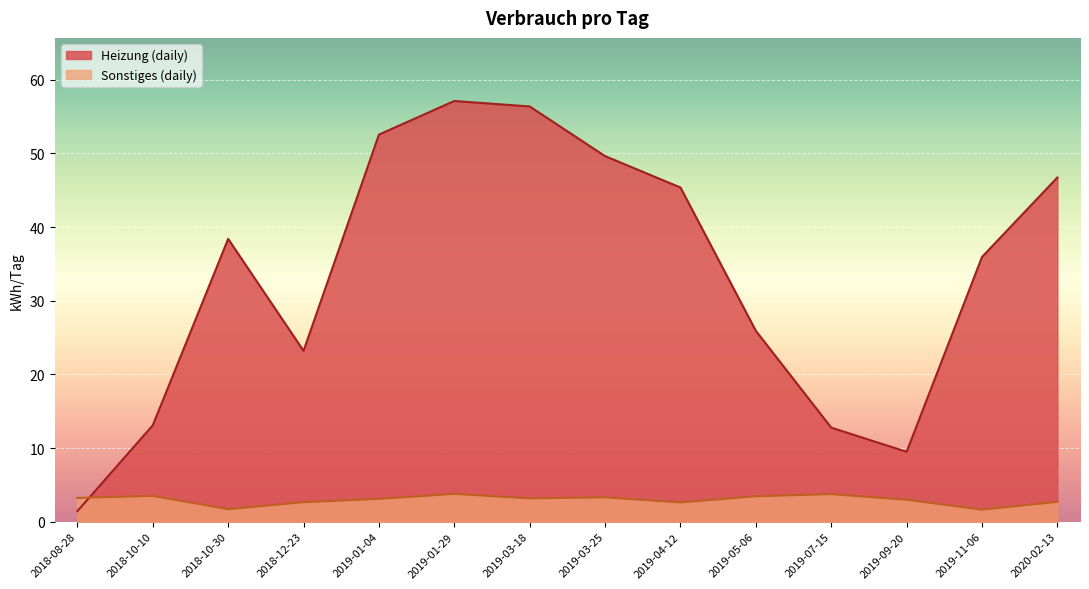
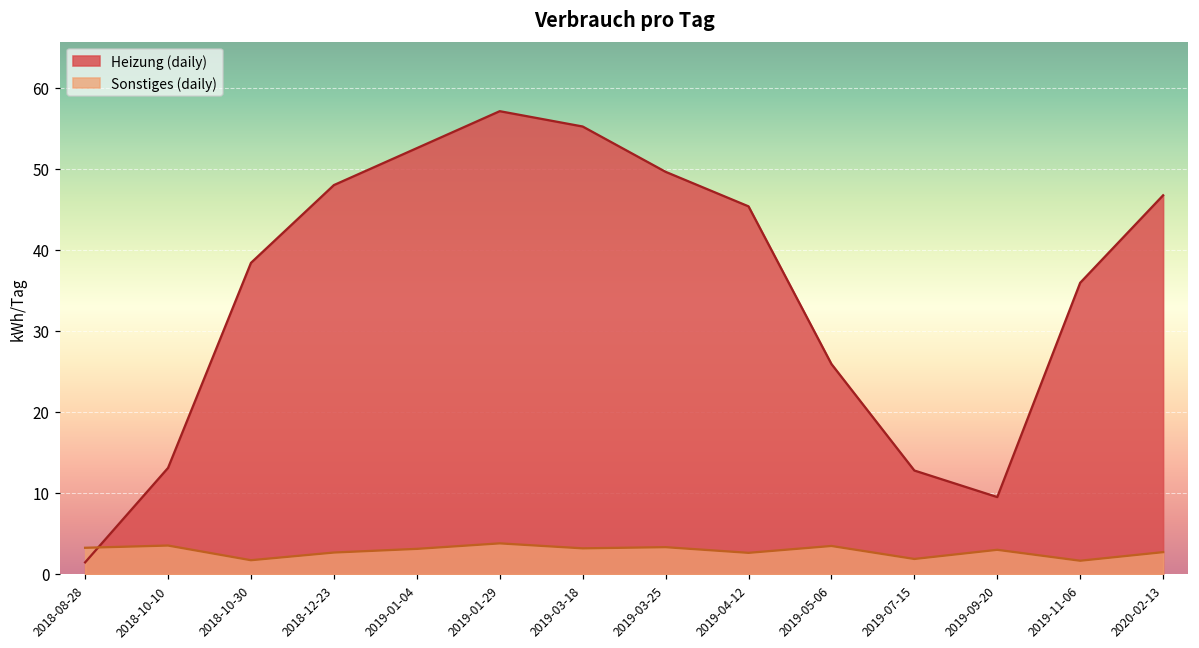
  {
    "Heizung (daily)": {
      "2018-08-28": 1,
      "2018-10-10": 13,
      "2018-10-30": 38,
-     "2018-12-23": 23,
+     "2018-12-23": 48,
      "2019-01-04": 53,
      "2019-01-29": 57,
-     "2019-03-18": 56,
+     "2019-03-18": 55,
      "2019-03-25": 50,
      "2019-04-12": 45,
      "2019-05-06": 26,
      "2019-07-15": 13,
      "2019-09-20": 9,
      "2019-11-06": 36,
      "2020-02-13": 47
    },
    "Sonstiges (daily)": {
      "2018-08-28": 3,
      "2018-10-10": 4,
      "2018-10-30": 2,
      "2018-12-23": 3,
      "2019-01-04": 3,
      "2019-01-29": 4,
      "2019-03-18": 3,
      "2019-03-25": 3,
      "2019-04-12": 3,
      "2019-05-06": 3,
-     "2019-07-15": 4,
+     "2019-07-15": 2,
      "2019-09-20": 3,
      "2019-11-06": 2,
      "2020-02-13": 3
    }
  }
